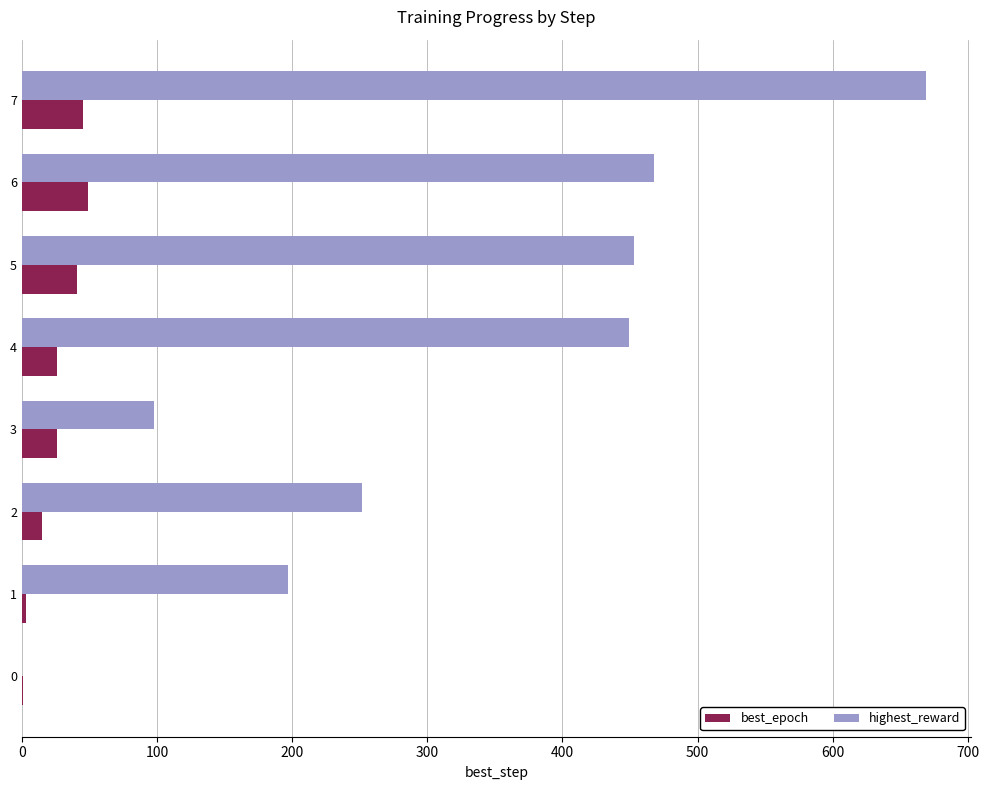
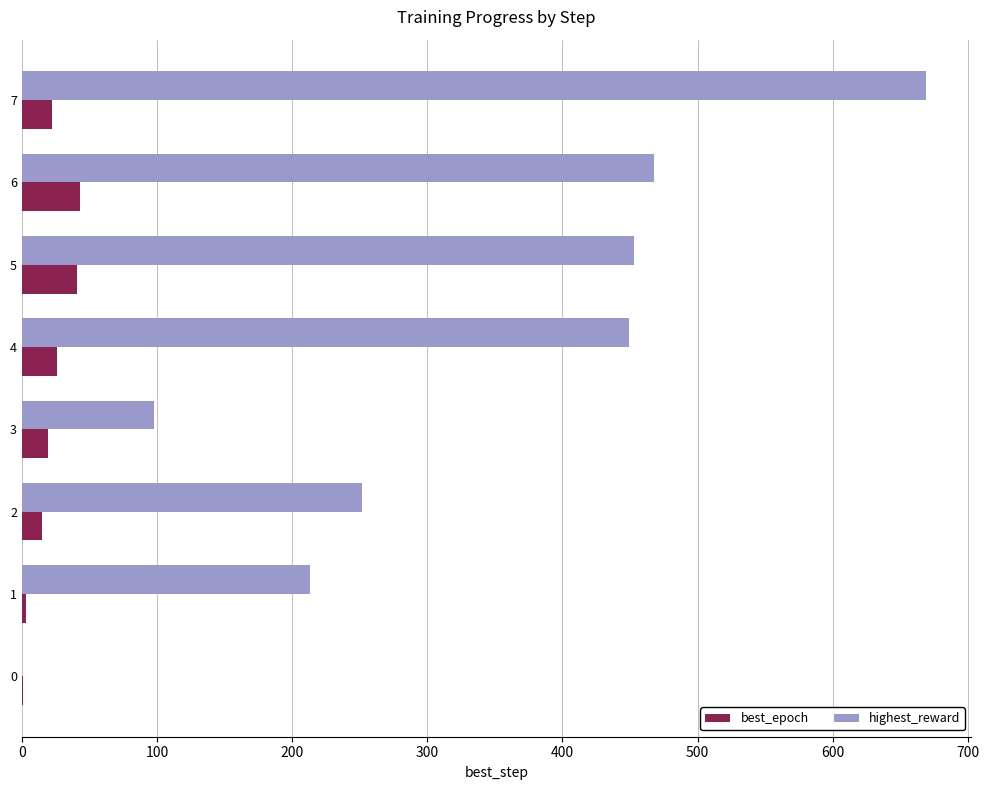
  {
    "best_epoch": {
-     "7": 45,
-     "6": 49,
+     "7": 22,
+     "6": 43,
      "5": 41,
      "4": 26,
-     "3": 26,
+     "3": 19,
      "2": 15,
      "1": 3
    },
    "highest_reward": {
      "7": 669,
      "6": 468,
      "5": 453,
      "4": 449,
      "3": 98,
      "2": 252,
-     "1": 197,
+     "1": 213,
      "0": 0
    }
  }
